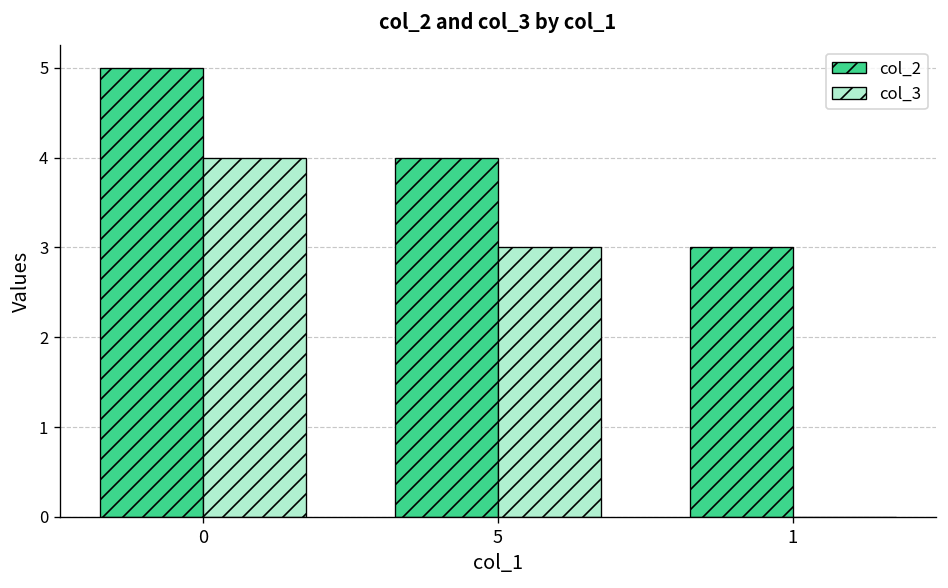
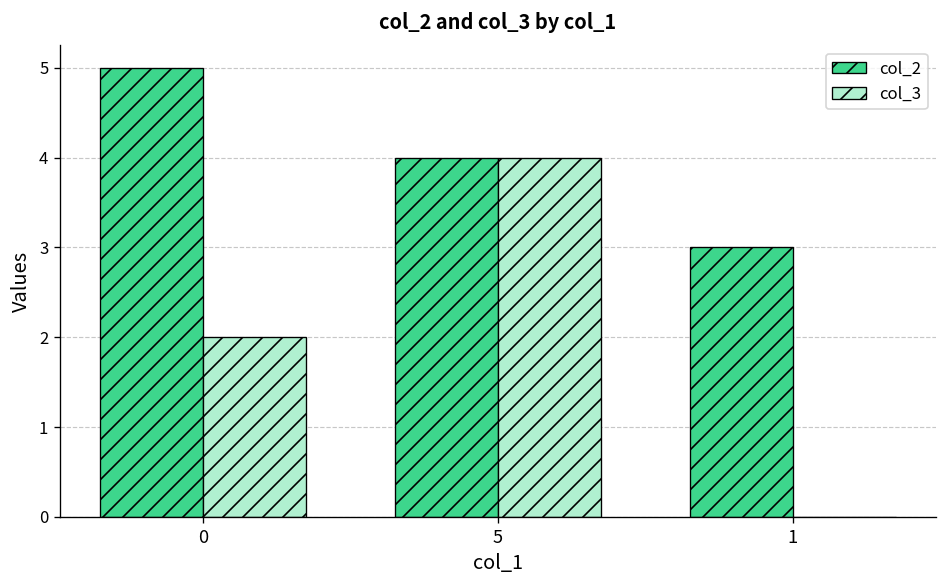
  {
    "col_2": {
      "0": 5,
      "5": 4,
      "1": 3
    },
    "col_3": {
-     "0": 4,
-     "5": 3,
+     "0": 2,
+     "5": 4,
      "1": 0
    }
  }
